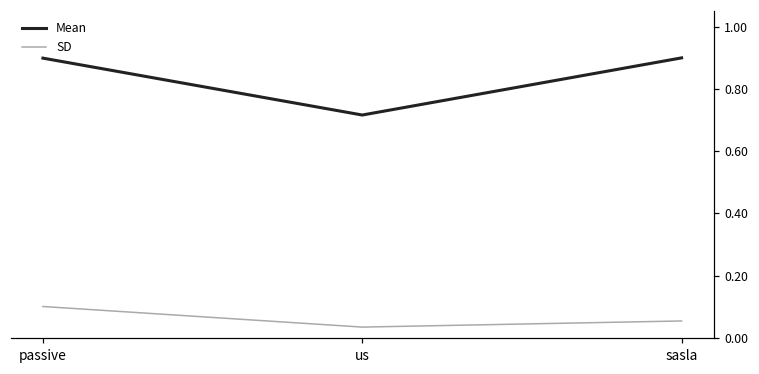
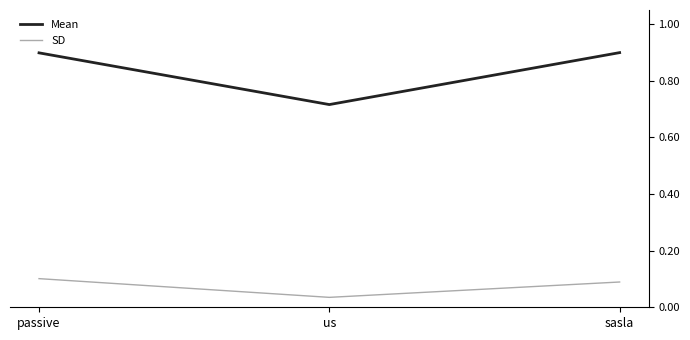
  {
    "Mean": {
      "passive": 0.90,
      "us": 0.72,
      "sasla": 0.90
    },
    "SD": {
      "passive": 0.10,
      "us": 0.04,
-     "sasla": 0.05
+     "sasla": 0.09
    }
  }
